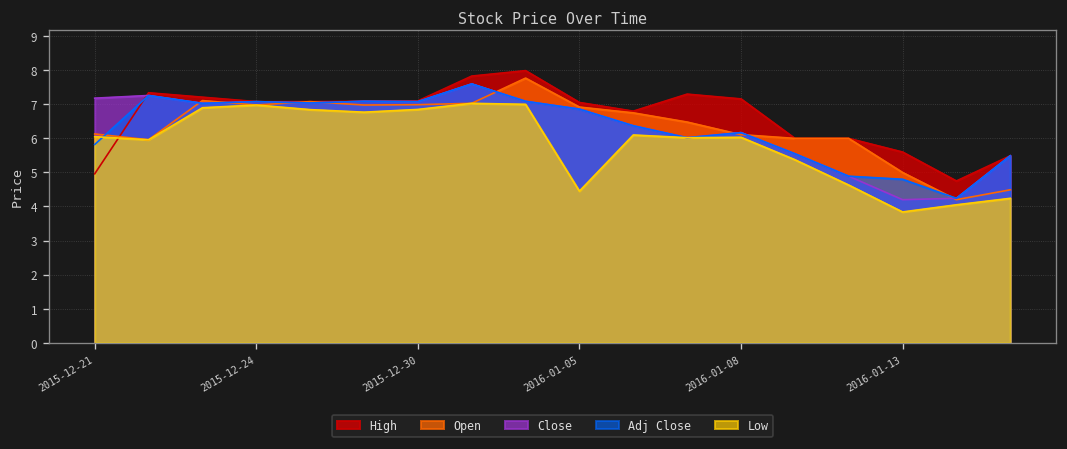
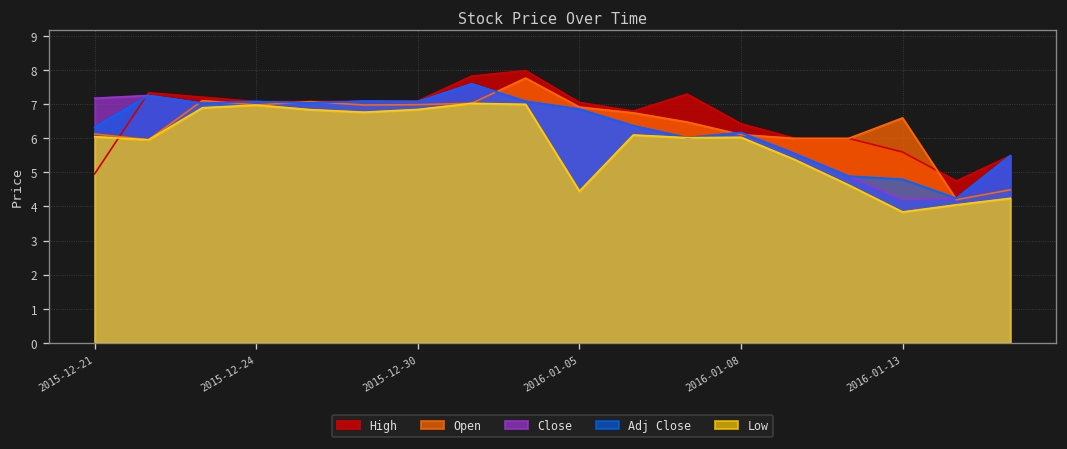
  {
    "High": {
      "2015-12-21": 5.0,
      "2016-01-05": 7.1,
-     "2016-01-08": 7.2,
+     "2016-01-08": 6.4,
      "2016-01-13": 5.6
    },
    "Open": {
-     "2016-01-13": 5.0
+     "2016-01-13": 6.6
    },
    "Close": {
      "2015-12-21": 7.2,
      "2016-01-13": 4.2
    },
    "Adj Close": {
-     "2015-12-21": 5.8,
+     "2015-12-21": 6.3,
      "2016-01-13": 4.8
    },
    "Low": {
      "2015-12-30": 6.9,
      "2016-01-05": 4.5,
      "2016-01-13": 3.8
    }
  }
